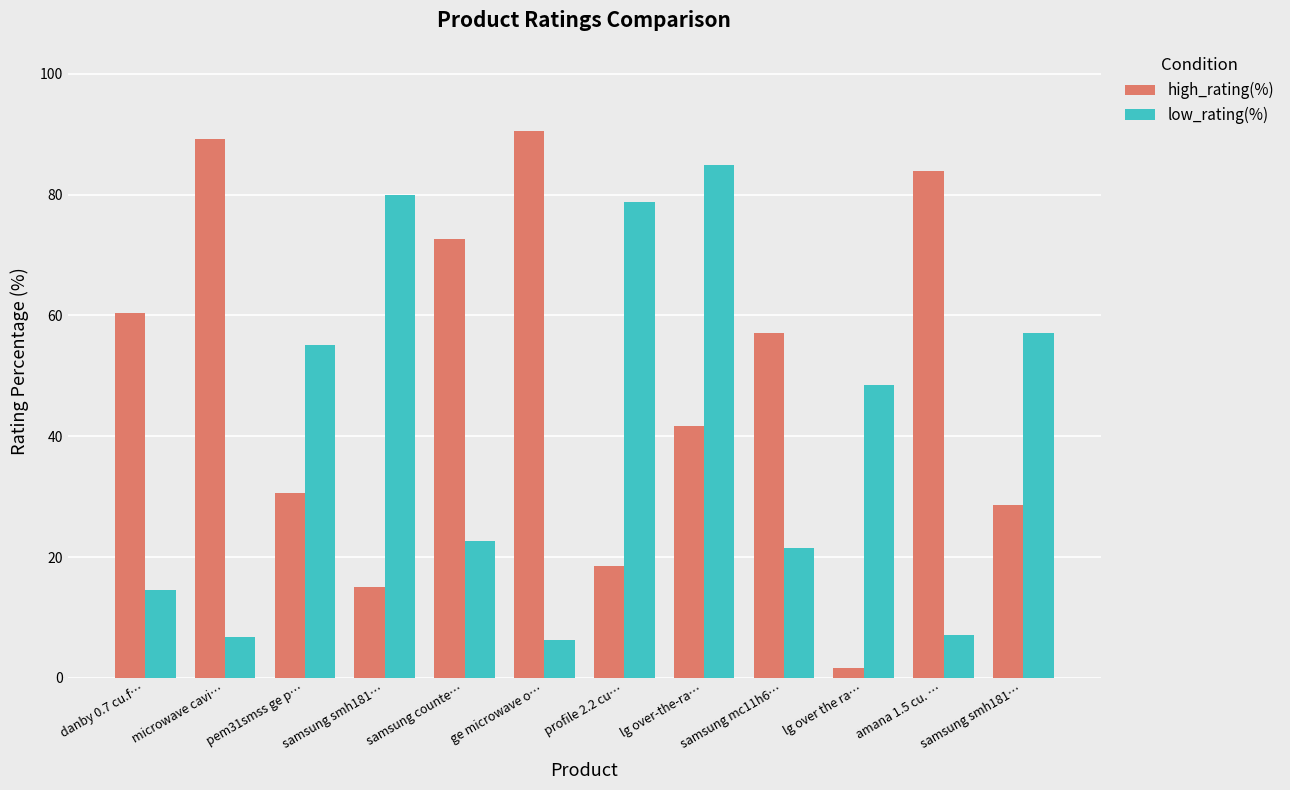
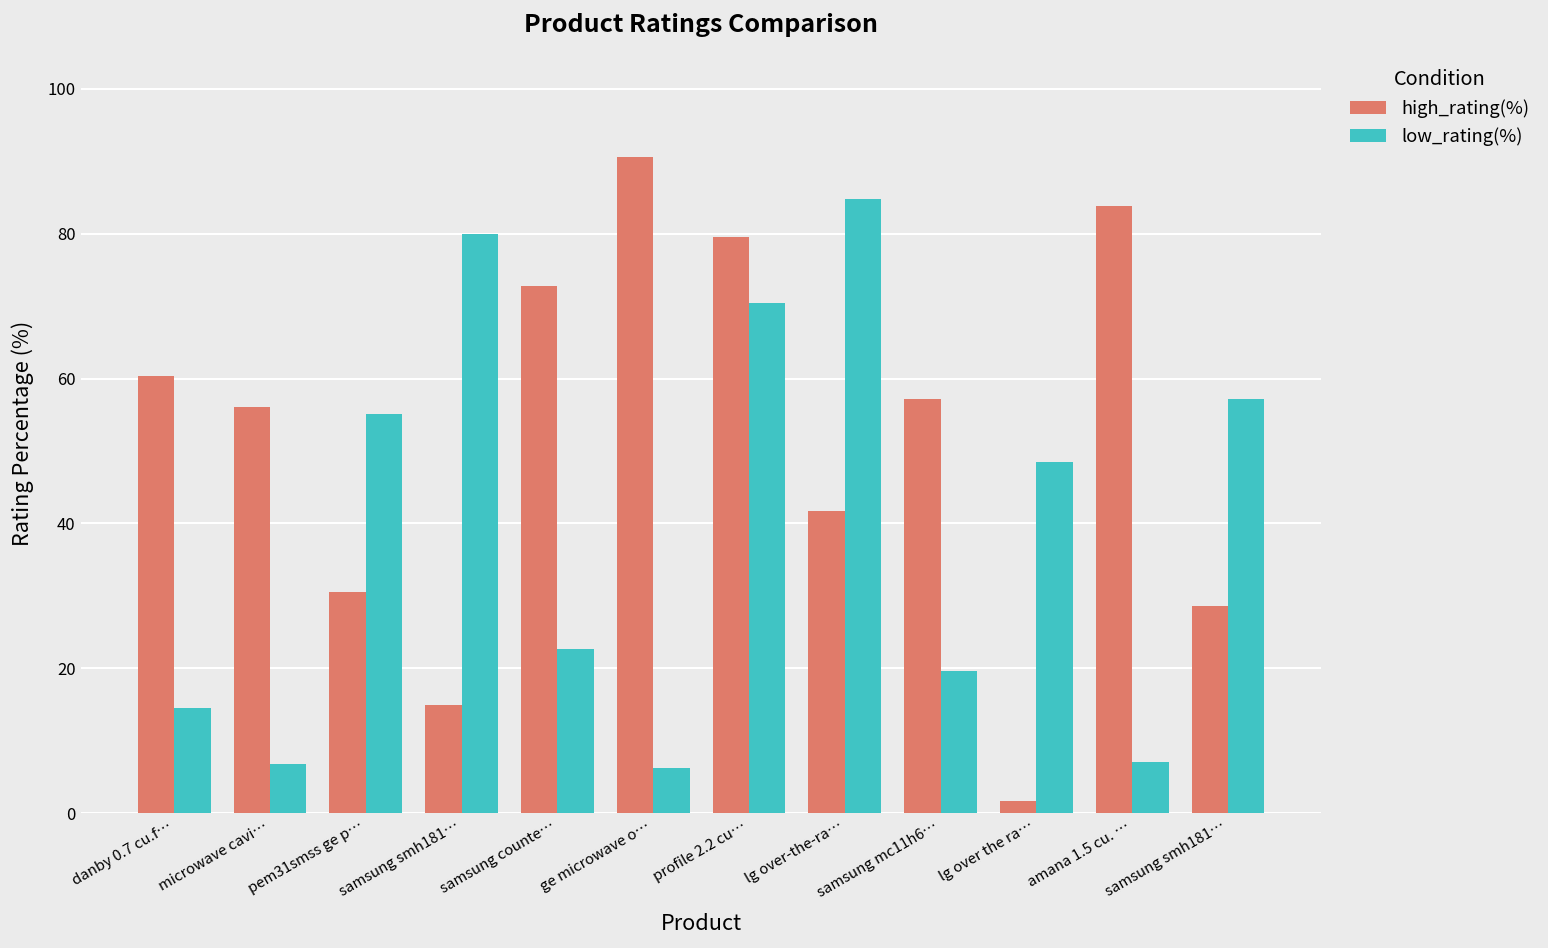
  {
    "high_rating(%)": {
      "danby 0.7 cu.f…": 60,
-     "microwave cavi…": 89,
+     "microwave cavi…": 56,
      "pem31smss ge p…": 31,
      "samsung counte…": 73,
      "ge microwave o…": 91,
-     "profile 2.2 cu…": 19,
+     "profile 2.2 cu…": 80,
      "lg over-the-ra…": 42,
      "samsung mc11h6…": 57,
      "lg over the ra…": 2,
      "amana 1.5 cu. …": 84
    },
    "low_rating(%)": {
      "danby 0.7 cu.f…": 15,
      "microwave cavi…": 7,
      "pem31smss ge p…": 55,
      "samsung counte…": 23,
      "ge microwave o…": 6,
-     "profile 2.2 cu…": 79,
+     "profile 2.2 cu…": 70,
      "lg over-the-ra…": 85,
-     "samsung mc11h6…": 21,
+     "samsung mc11h6…": 20,
      "lg over the ra…": 48,
      "amana 1.5 cu. …": 7
    }
  }
